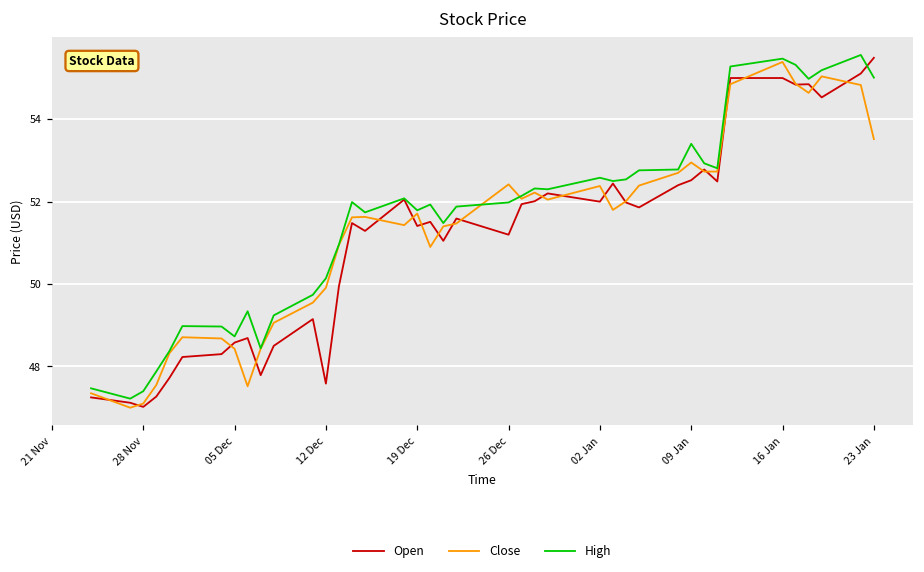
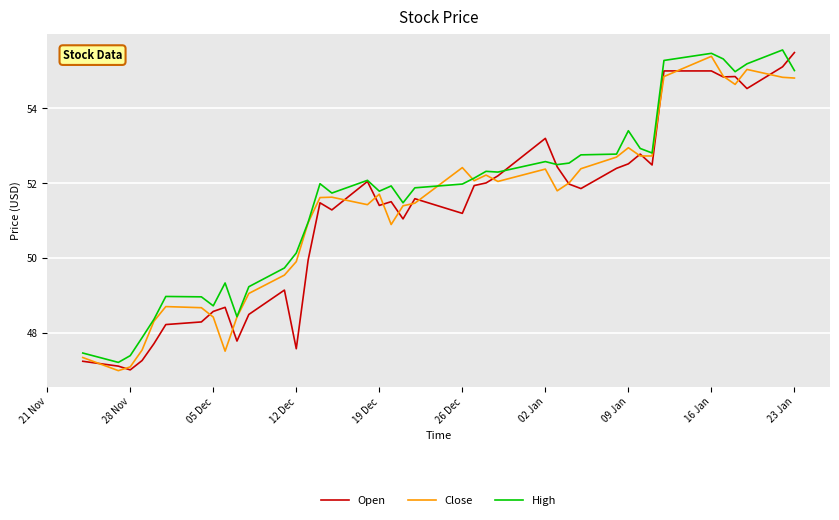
  {
    "Open": {
      "28 Nov": 47.0,
      "05 Dec": 48.6,
      "12 Dec": 47.6,
      "19 Dec": 51.4,
      "26 Dec": 51.2,
-     "02 Jan": 52.0,
+     "02 Jan": 53.2,
      "09 Jan": 52.5,
      "16 Jan": 55.0,
      "23 Jan": 55.5
    },
    "Close": {
      "28 Nov": 47.1,
      "05 Dec": 48.4,
      "12 Dec": 49.9,
      "19 Dec": 51.7,
      "26 Dec": 52.4,
      "02 Jan": 52.4,
      "09 Jan": 53.0,
      "16 Jan": 55.4,
-     "23 Jan": 53.5
+     "23 Jan": 54.8
    },
    "High": {
      "28 Nov": 47.4,
      "05 Dec": 48.7,
      "12 Dec": 50.1,
      "19 Dec": 51.8,
      "26 Dec": 52.0,
      "02 Jan": 52.6,
      "09 Jan": 53.4,
      "16 Jan": 55.5,
      "23 Jan": 55.0
    }
  }
